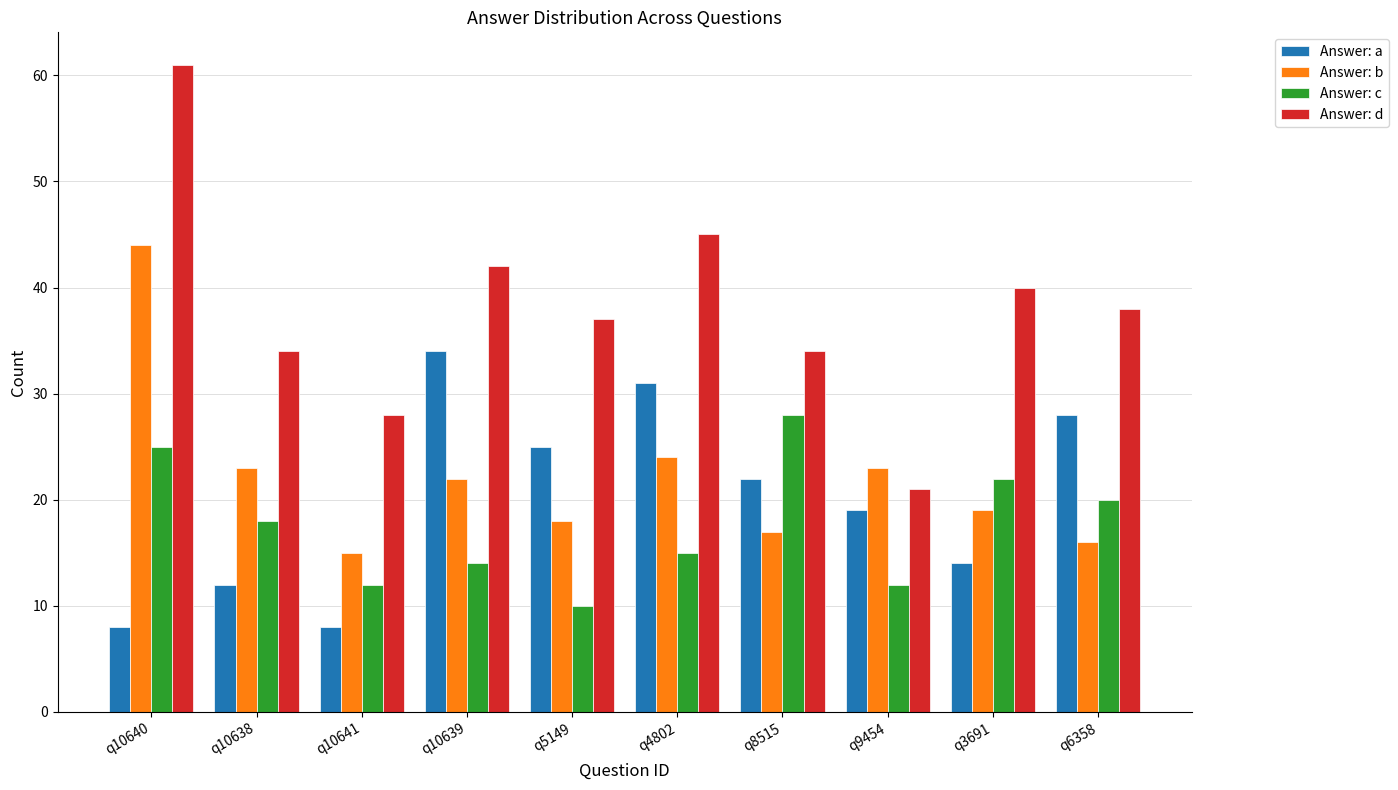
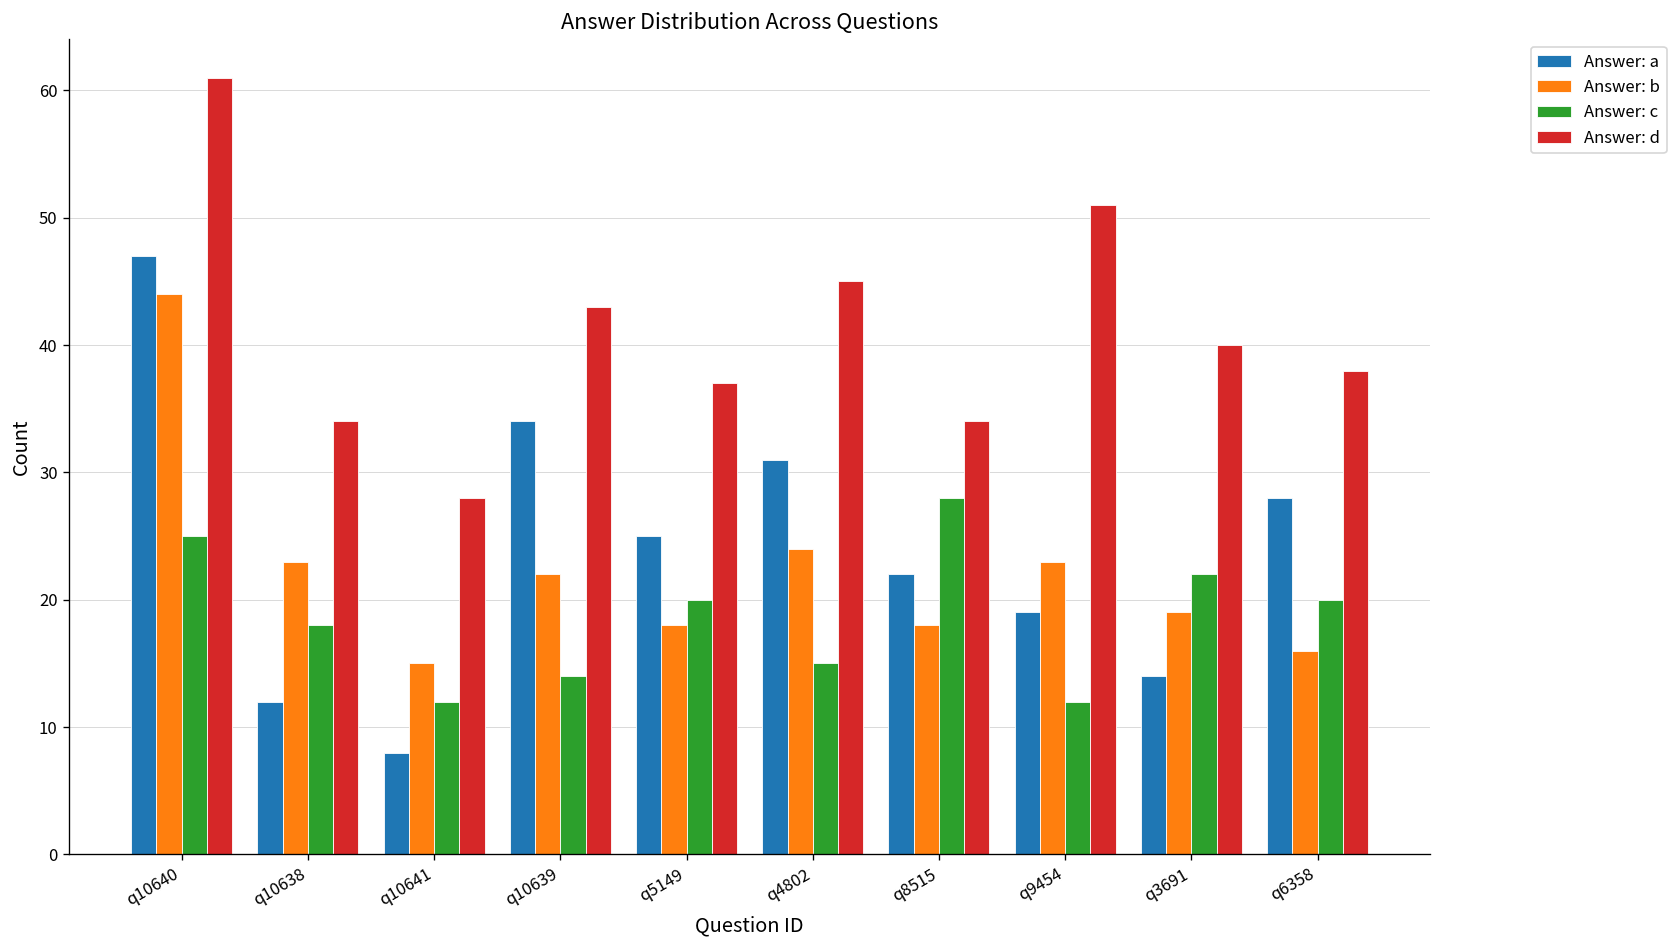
  {
    "Answer: a": {
-     "q10640": 8,
+     "q10640": 47,
      "q10638": 12,
      "q10641": 8,
      "q10639": 34,
      "q5149": 25,
      "q4802": 31,
      "q8515": 22,
      "q9454": 19,
      "q3691": 14,
      "q6358": 28
    },
    "Answer: b": {
      "q10640": 44,
      "q10638": 23,
      "q10641": 15,
      "q10639": 22,
      "q5149": 18,
      "q4802": 24,
-     "q8515": 17,
+     "q8515": 18,
      "q9454": 23,
      "q3691": 19,
      "q6358": 16
    },
    "Answer: c": {
      "q10640": 25,
      "q10638": 18,
      "q10641": 12,
      "q10639": 14,
-     "q5149": 10,
+     "q5149": 20,
      "q4802": 15,
      "q8515": 28,
      "q9454": 12,
      "q3691": 22,
      "q6358": 20
    },
    "Answer: d": {
      "q10640": 61,
      "q10638": 34,
      "q10641": 28,
-     "q10639": 42,
+     "q10639": 43,
      "q5149": 37,
      "q4802": 45,
      "q8515": 34,
-     "q9454": 21,
+     "q9454": 51,
      "q3691": 40,
      "q6358": 38
    }
  }
